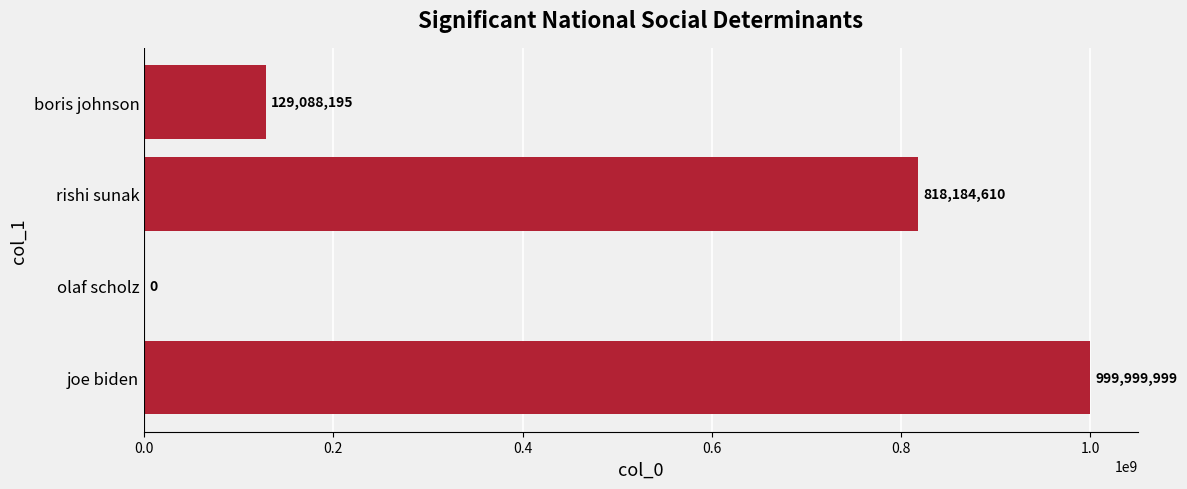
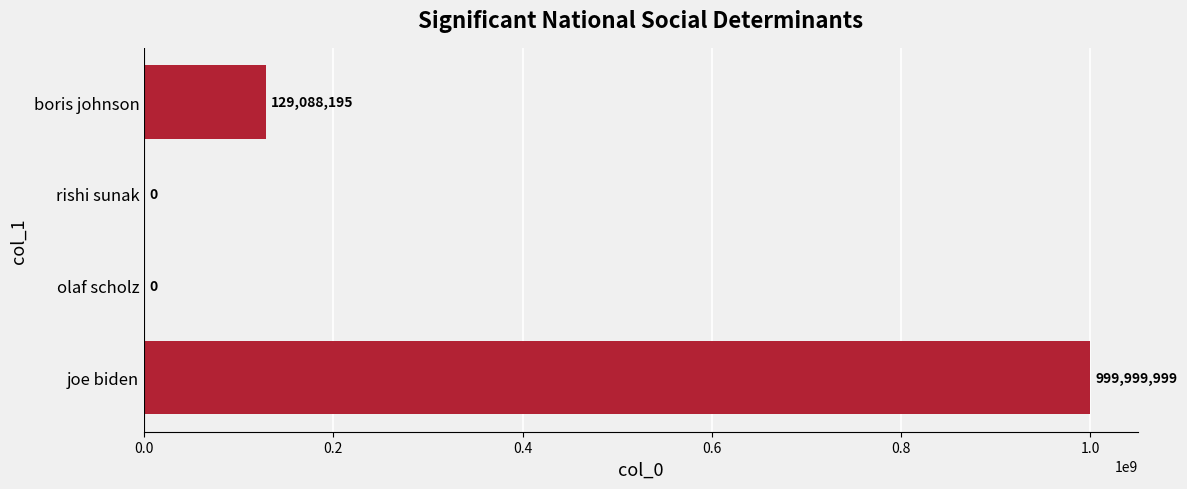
  {
    "boris johnson": "129,088,195",
-   "rishi sunak": "818,184,610",
+   "rishi sunak": "0",
    "olaf scholz": "0",
    "joe biden": "999,999,999"
  }
